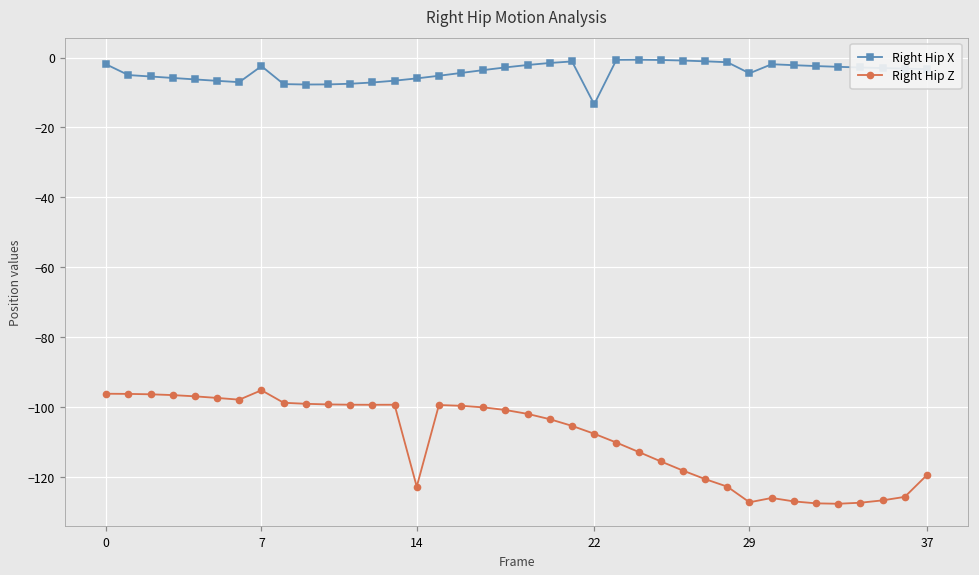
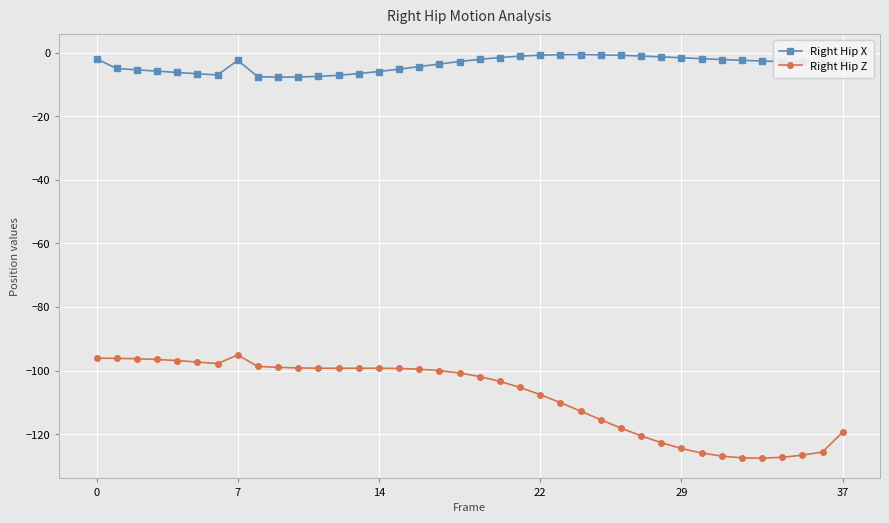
  {
    "Right Hip X": {
      "0": -2,
      "7": -2,
      "14": -6,
-     "22": -13,
-     "29": -5
+     "22": -1,
+     "29": -2
    },
    "Right Hip Z": {
      "0": -96,
      "7": -95,
-     "14": -123,
+     "14": -99,
      "22": -108,
-     "29": -127,
+     "29": -125,
      "37": -119
    }
  }
